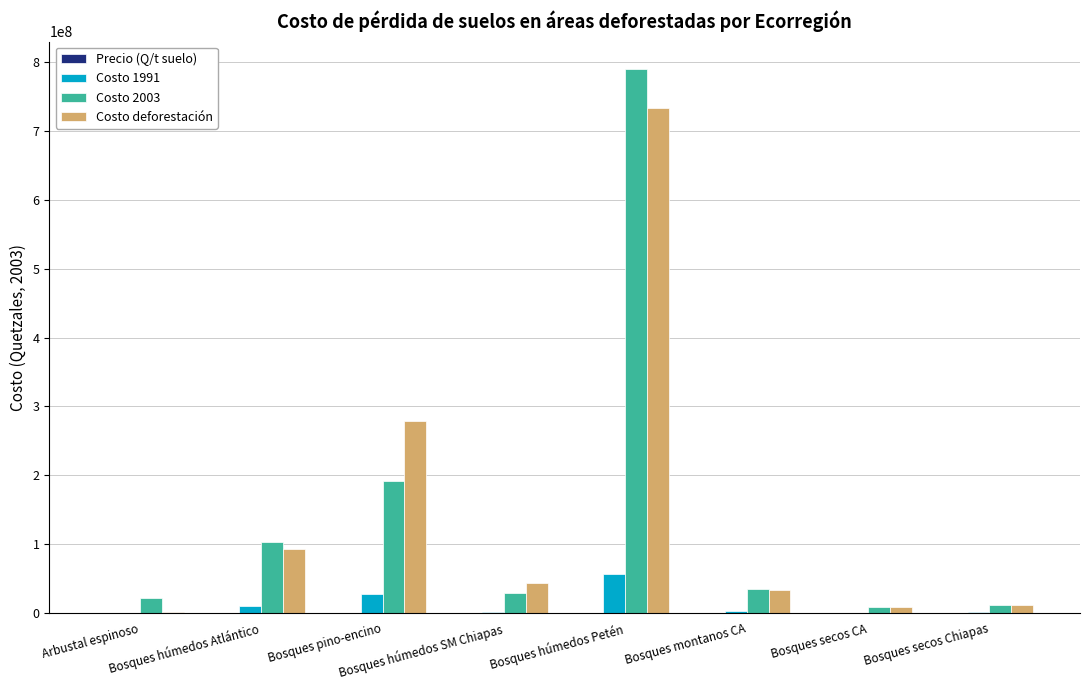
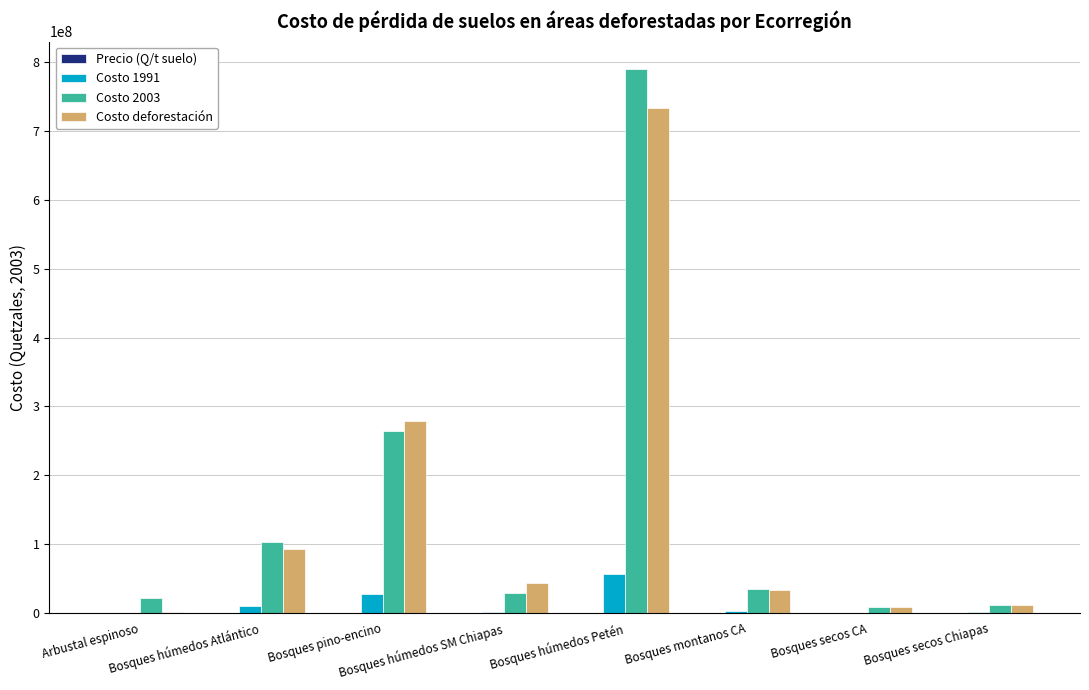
  {
    "Costo 1991": {
      "Bosques húmedos Atlántico": 10000000,
      "Bosques pino-encino": 30000000,
      "Bosques húmedos Petén": 60000000
    },
    "Costo 2003": {
      "Arbustal espinoso": 20000000,
      "Bosques húmedos Atlántico": 100000000,
-     "Bosques pino-encino": 190000000,
+     "Bosques pino-encino": 260000000,
      "Bosques húmedos SM Chiapas": 30000000,
      "Bosques húmedos Petén": 790000000,
      "Bosques montanos CA": 40000000,
      "Bosques secos CA": 10000000,
      "Bosques secos Chiapas": 10000000
    },
    "Costo deforestación": {
      "Bosques húmedos Atlántico": 90000000,
      "Bosques pino-encino": 280000000,
      "Bosques húmedos SM Chiapas": 40000000,
      "Bosques húmedos Petén": 730000000,
      "Bosques montanos CA": 30000000,
      "Bosques secos CA": 10000000,
      "Bosques secos Chiapas": 10000000
    }
  }
